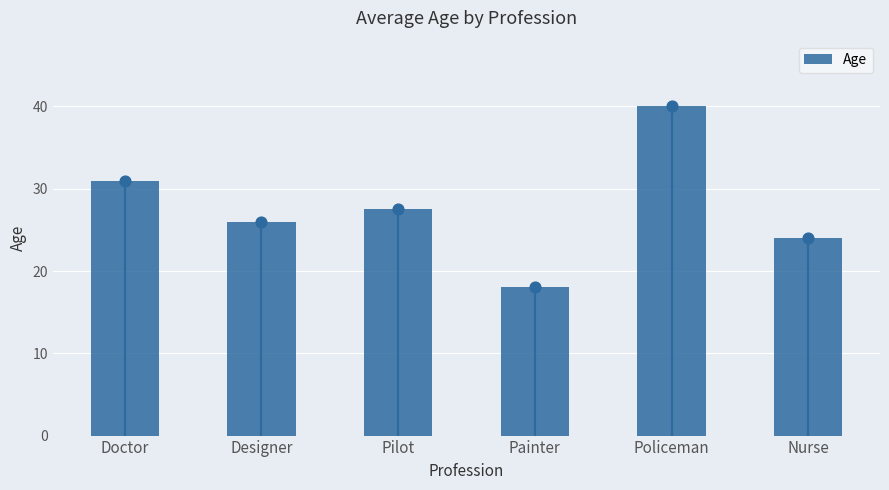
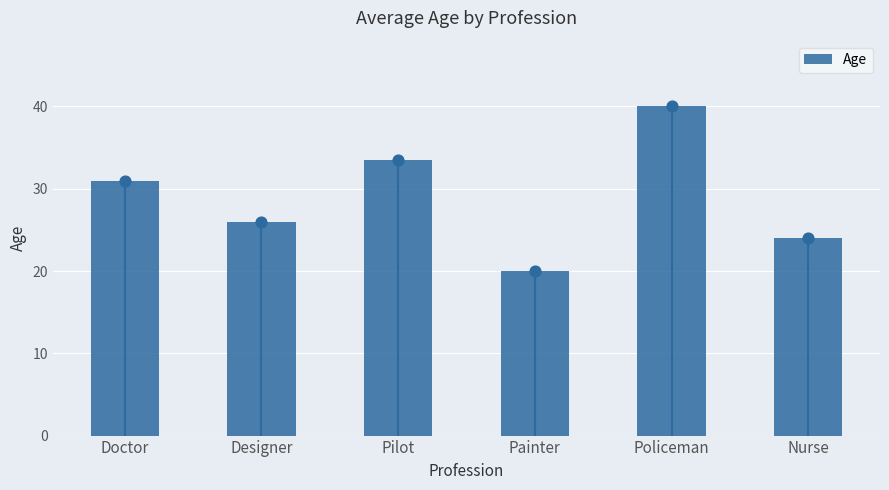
  {
    "Doctor": 31,
    "Designer": 26,
-   "Pilot": 28,
-   "Painter": 18,
+   "Pilot": 34,
+   "Painter": 20,
    "Policeman": 40,
    "Nurse": 24
  }
